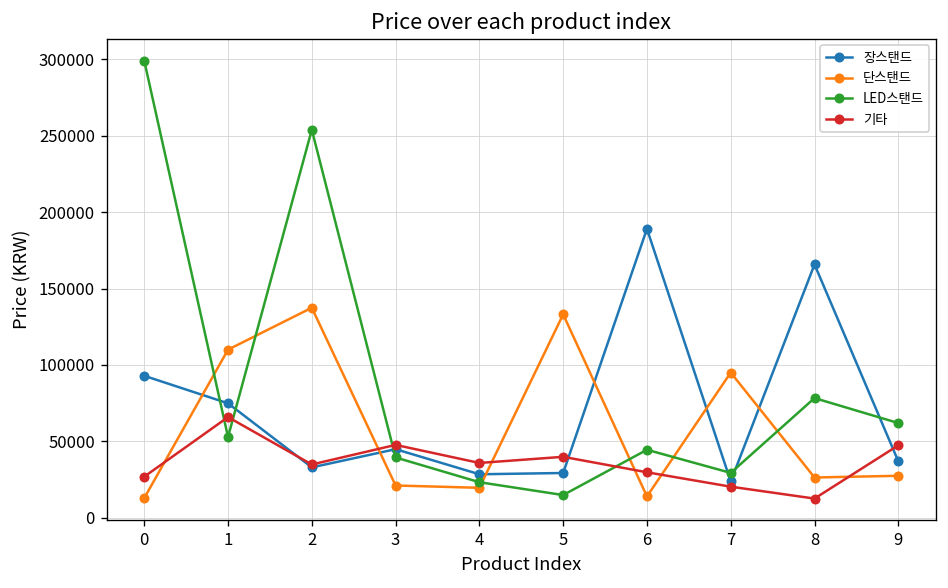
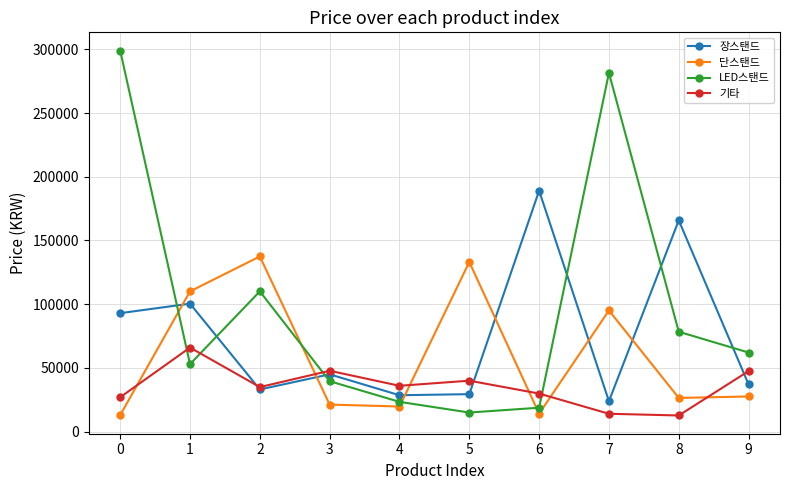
  {
    "장스탠드": {
      "0": 93000,
-     "1": 75000,
+     "1": 100000,
      "3": 45000,
      "4": 28000,
      "5": 29000,
      "6": 189000,
      "7": 24000,
      "8": 166000,
      "9": 37000
    },
    "단스탠드": {
      "0": 13000,
      "1": 110000,
      "2": 137000,
      "3": 21000,
      "4": 20000,
      "5": 133000,
      "6": 14000,
      "7": 95000,
      "8": 26000,
      "9": 28000
    },
    "LED스탠드": {
      "0": 299000,
      "1": 53000,
-     "2": 254000,
+     "2": 110000,
      "3": 40000,
      "4": 23000,
      "5": 15000,
-     "6": 45000,
-     "7": 29000,
+     "6": 19000,
+     "7": 282000,
      "8": 78000,
      "9": 62000
    },
    "기타": {
      "0": 27000,
      "1": 66000,
      "3": 48000,
      "4": 36000,
      "5": 40000,
      "6": 30000,
-     "7": 20000,
+     "7": 14000,
      "8": 13000,
      "9": 47000
    }
  }
